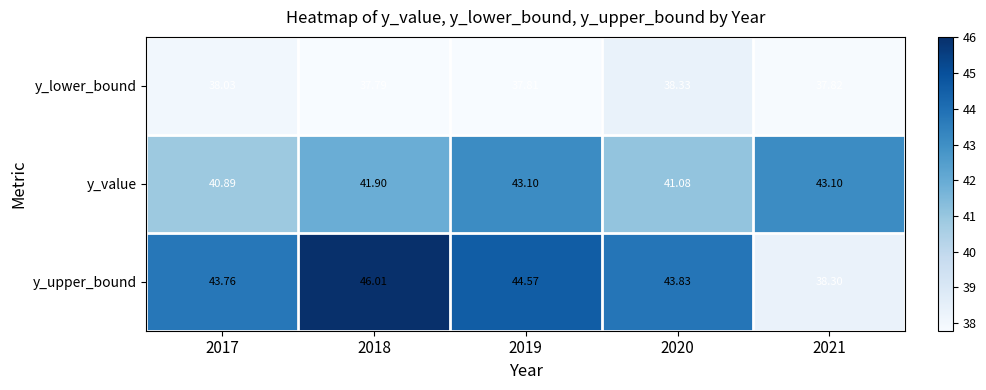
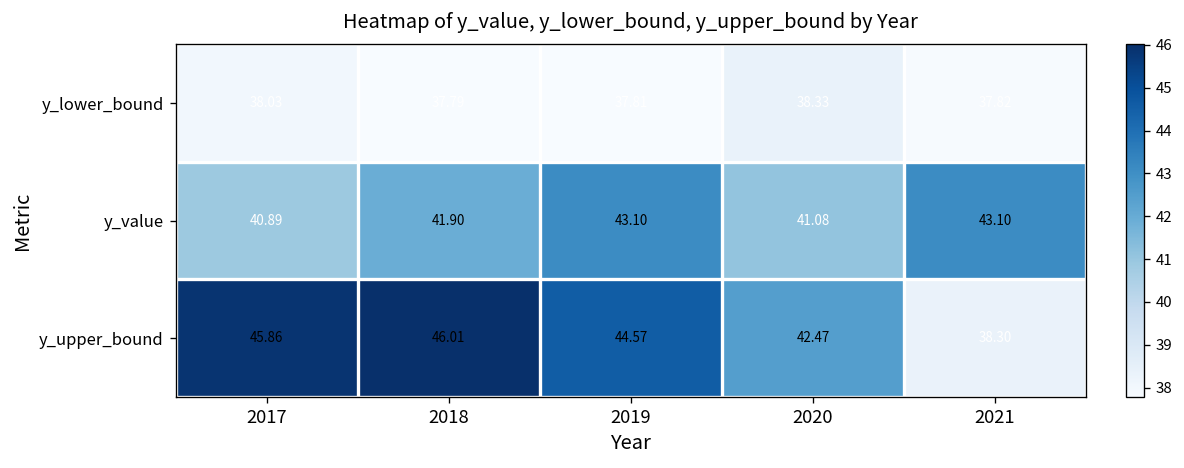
  {
    "y_value": {
      "2017": 40.89,
      "2018": 41.90,
      "2019": 43.10,
      "2020": 41.08,
      "2021": 43.10
    },
    "y_upper_bound": {
-     "2017": 43.76,
+     "2017": 45.86,
      "2018": 46.01,
      "2019": 44.57,
-     "2020": 43.83
+     "2020": 42.47
    }
  }
